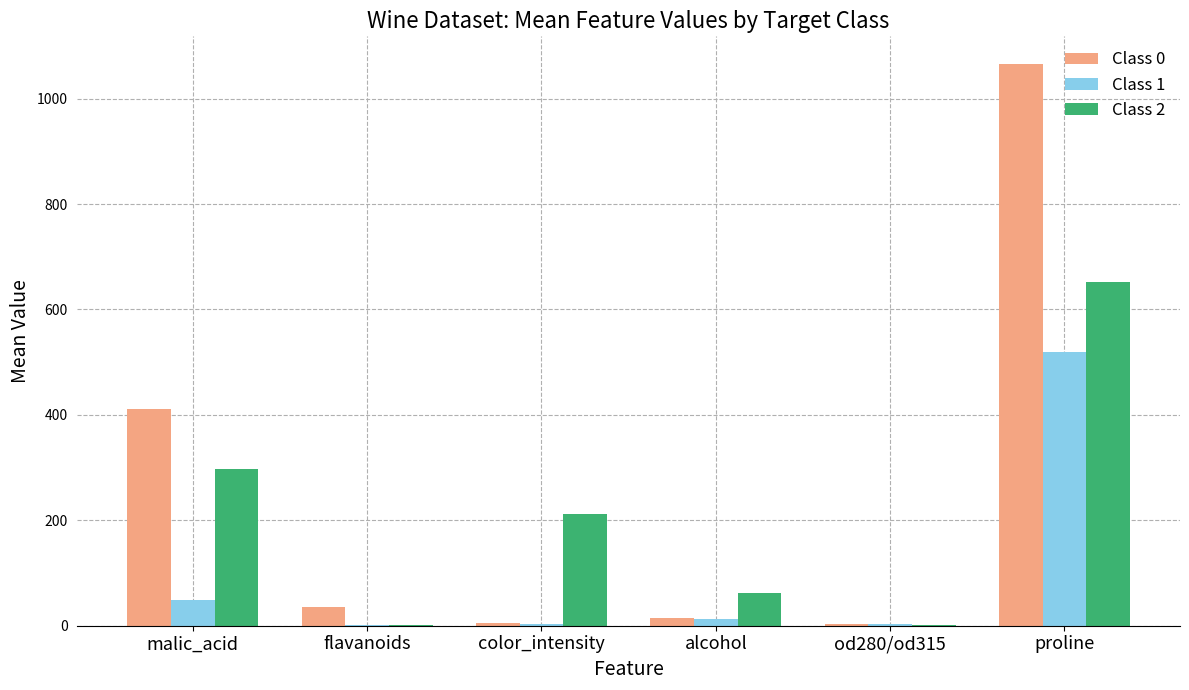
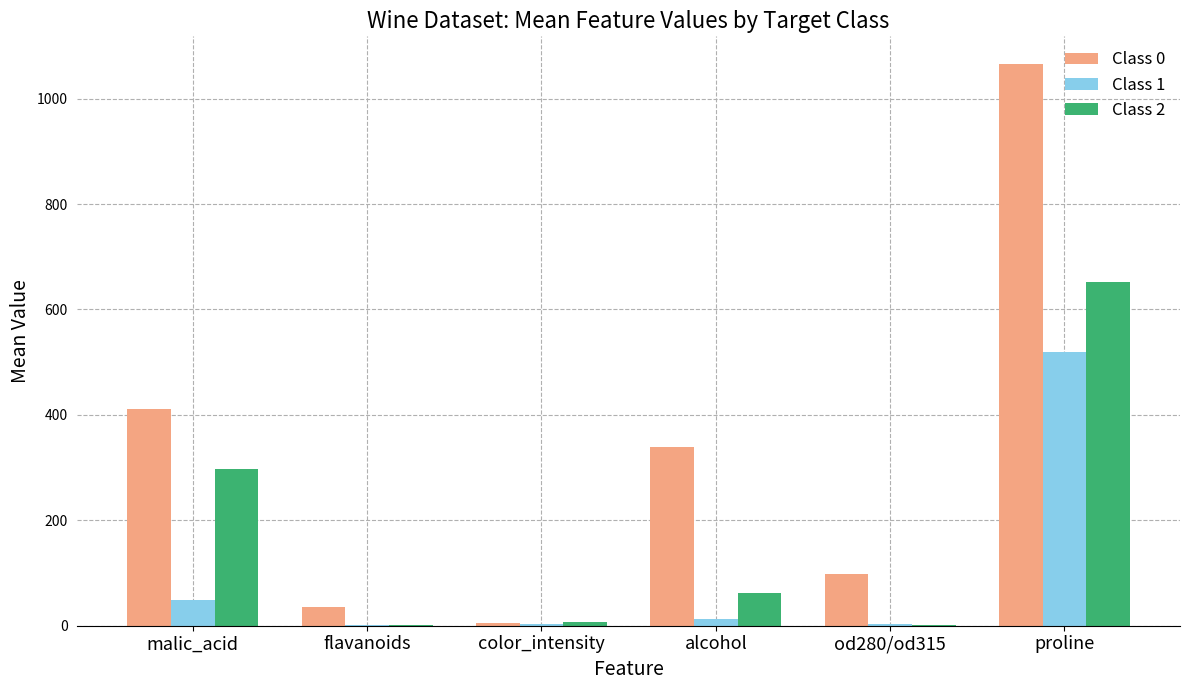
  {
    "Class 0": {
      "malic_acid": 410,
      "flavanoids": 40,
      "color_intensity": 10,
-     "alcohol": 10,
-     "od280/od315": 0,
+     "alcohol": 340,
+     "od280/od315": 100,
      "proline": 1060
    },
    "Class 1": {
      "malic_acid": 50,
      "alcohol": 10,
      "proline": 520
    },
    "Class 2": {
      "malic_acid": 300,
-     "color_intensity": 210,
+     "color_intensity": 10,
      "alcohol": 60,
      "proline": 650
    }
  }
